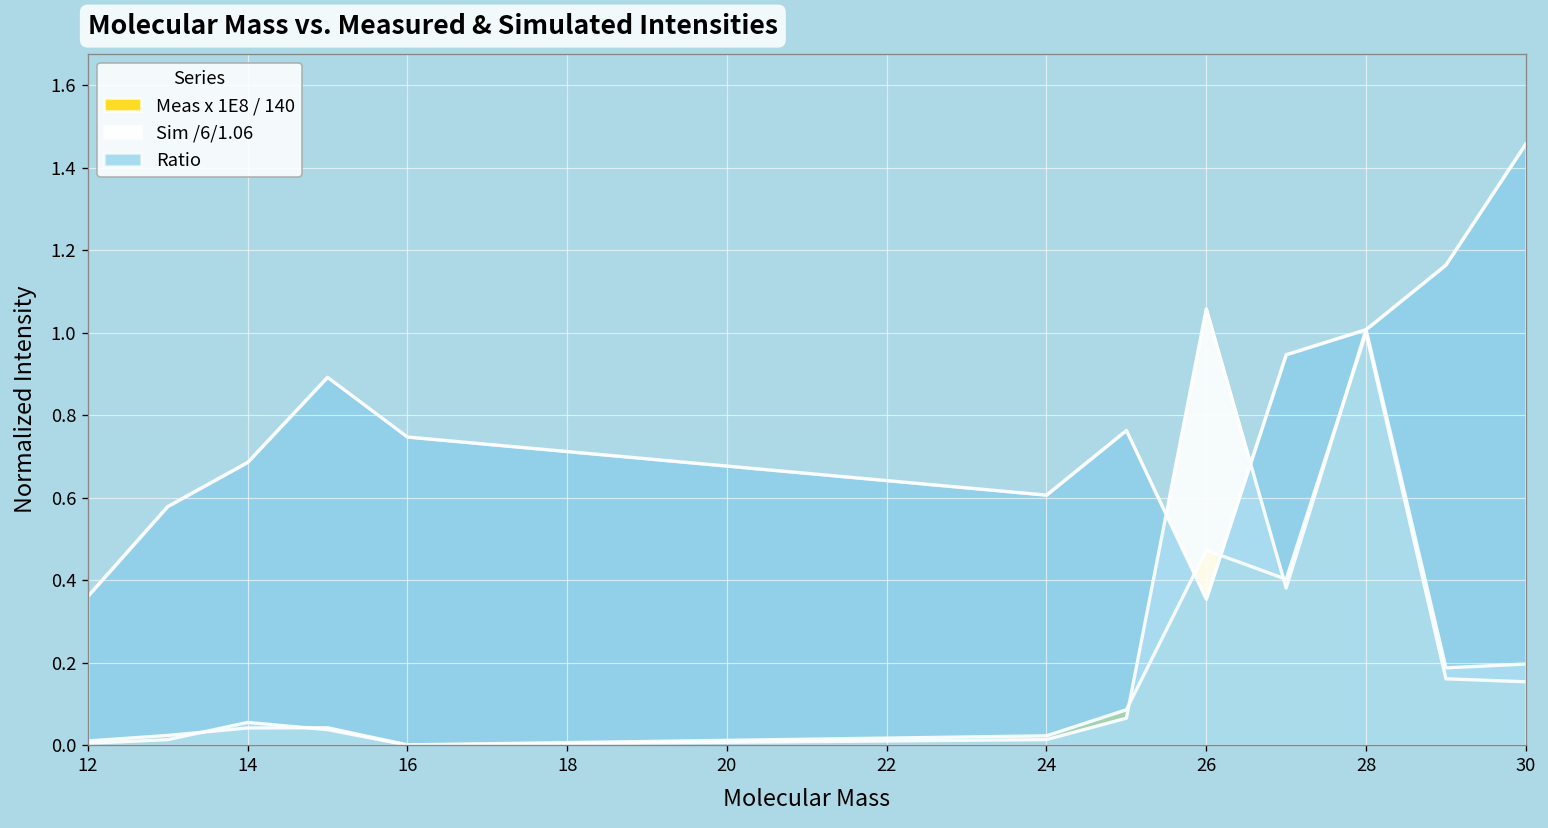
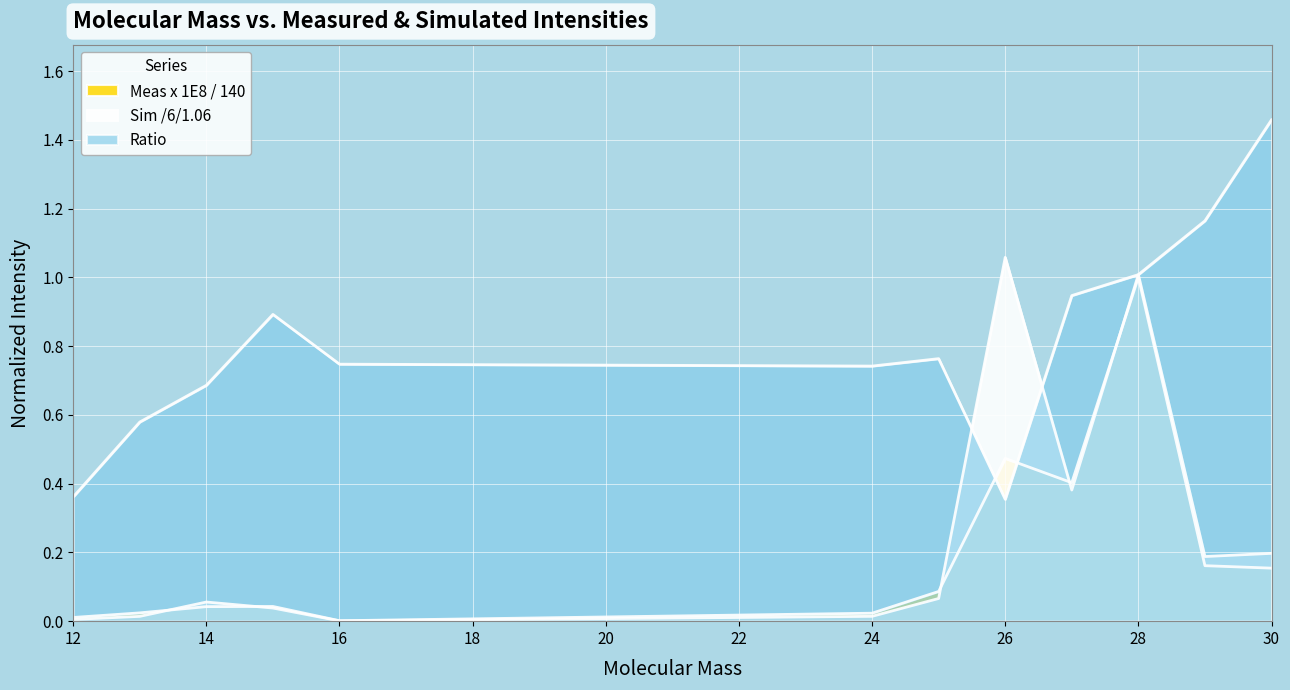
  {
    "Meas x 1E8 / 140": {
      "14": 0.04,
      "24": 0.02,
      "26": 0.47,
      "28": 1.00,
      "30": 0.15
    },
    "Sim /6/1.06": {
      "14": 0.06,
      "24": 0.01,
      "26": 1.06,
      "30": 0.20
    },
    "Ratio": {
      "12": 0.36,
      "14": 0.69,
      "16": 0.75,
-     "24": 0.61,
+     "24": 0.74,
      "26": 0.35,
      "30": 1.46
    }
  }
